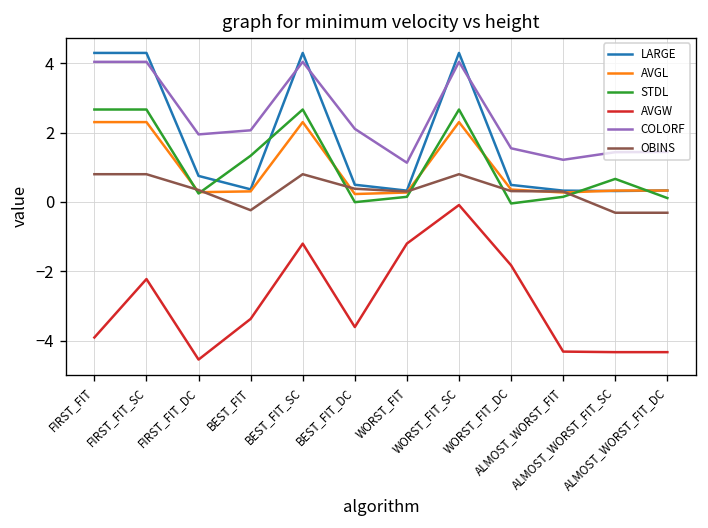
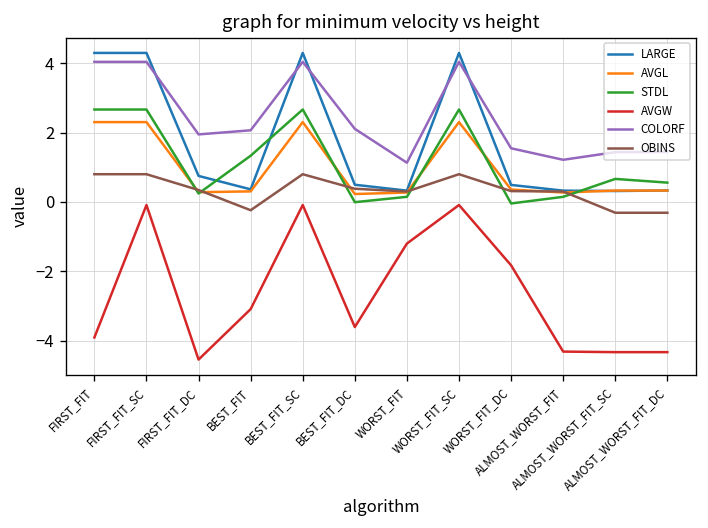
  {
    "LARGE": {
      "FIRST_FIT": 4.3,
      "FIRST_FIT_SC": 4.3,
      "FIRST_FIT_DC": 0.8,
      "BEST_FIT_SC": 4.3,
      "BEST_FIT_DC": 0.5,
      "WORST_FIT_SC": 4.3,
      "WORST_FIT_DC": 0.5
    },
    "AVGL": {
      "FIRST_FIT": 2.3,
      "FIRST_FIT_SC": 2.3,
      "BEST_FIT_SC": 2.3,
      "BEST_FIT_DC": 0.2,
      "WORST_FIT_SC": 2.3
    },
    "STDL": {
      "FIRST_FIT": 2.7,
      "FIRST_FIT_SC": 2.7,
      "BEST_FIT": 1.3,
      "BEST_FIT_SC": 2.7,
      "BEST_FIT_DC": 0.0,
      "WORST_FIT": 0.1,
      "WORST_FIT_SC": 2.7,
      "WORST_FIT_DC": 0.0,
      "ALMOST_WORST_FIT": 0.1,
      "ALMOST_WORST_FIT_SC": 0.7,
-     "ALMOST_WORST_FIT_DC": 0.1
+     "ALMOST_WORST_FIT_DC": 0.6
    },
    "AVGW": {
      "FIRST_FIT": -3.9,
-     "FIRST_FIT_SC": -2.2,
+     "FIRST_FIT_SC": -0.1,
      "FIRST_FIT_DC": -4.5,
-     "BEST_FIT": -3.4,
-     "BEST_FIT_SC": -1.2,
+     "BEST_FIT": -3.1,
+     "BEST_FIT_SC": -0.1,
      "BEST_FIT_DC": -3.6,
      "WORST_FIT": -1.2,
      "WORST_FIT_SC": -0.1,
      "WORST_FIT_DC": -1.8,
      "ALMOST_WORST_FIT": -4.3,
      "ALMOST_WORST_FIT_SC": -4.3,
      "ALMOST_WORST_FIT_DC": -4.3
    },
    "COLORF": {
      "FIRST_FIT": 4.0,
      "FIRST_FIT_SC": 4.0,
      "FIRST_FIT_DC": 1.9,
      "BEST_FIT": 2.1,
      "BEST_FIT_SC": 4.0,
      "BEST_FIT_DC": 2.1,
      "WORST_FIT": 1.1,
      "WORST_FIT_SC": 4.0,
      "WORST_FIT_DC": 1.5,
      "ALMOST_WORST_FIT": 1.2
    },
    "OBINS": {
      "FIRST_FIT": 0.8,
      "FIRST_FIT_SC": 0.8,
      "BEST_FIT": -0.2,
      "BEST_FIT_SC": 0.8,
      "BEST_FIT_DC": 0.4,
      "WORST_FIT_SC": 0.8,
      "ALMOST_WORST_FIT_SC": -0.3,
      "ALMOST_WORST_FIT_DC": -0.3
    }
  }
